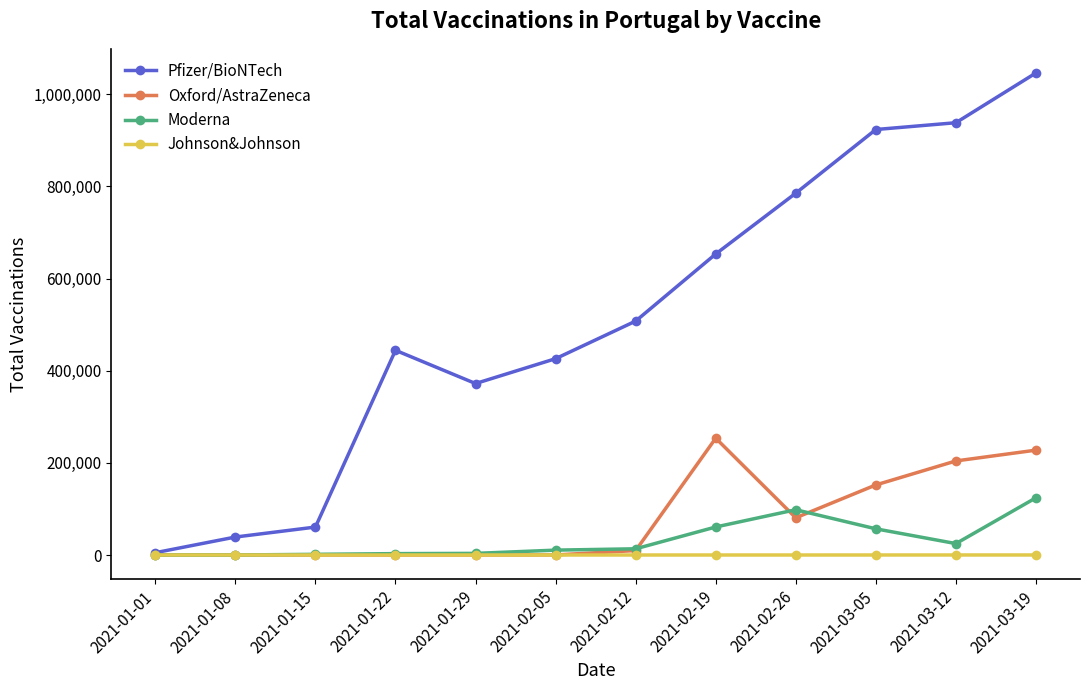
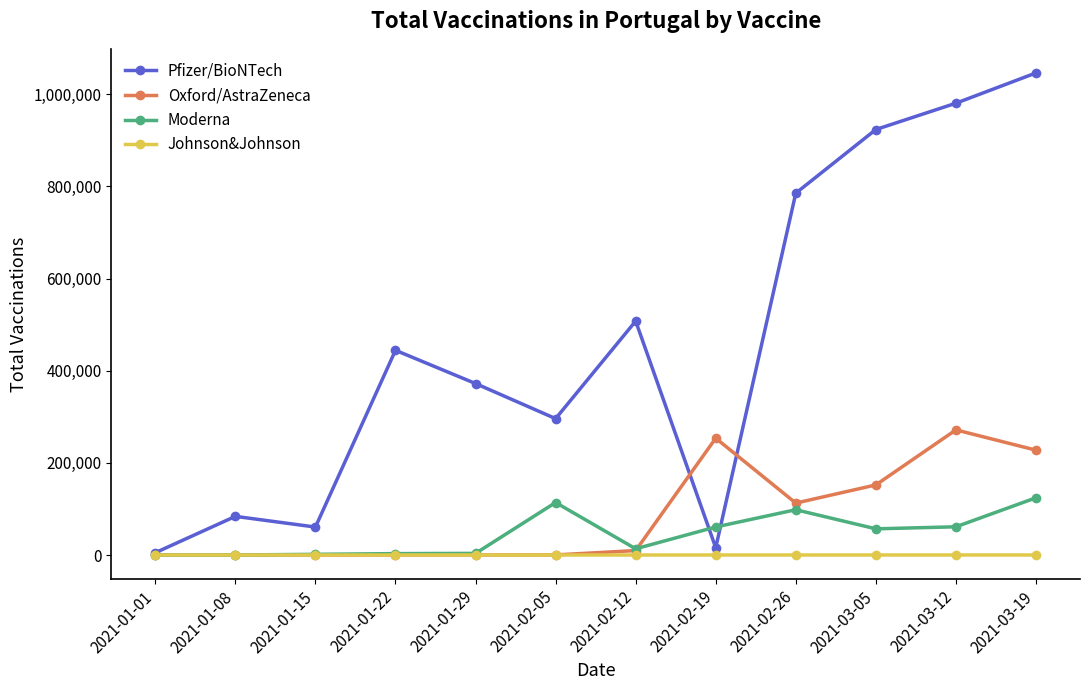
  {
    "Pfizer/BioNTech": {
-     "2021-01-08": "40,000",
+     "2021-01-08": "80,000",
      "2021-01-15": "60,000",
      "2021-01-22": "440,000",
      "2021-01-29": "370,000",
-     "2021-02-05": "430,000",
+     "2021-02-05": "300,000",
      "2021-02-12": "510,000",
-     "2021-02-19": "650,000",
+     "2021-02-19": "20,000",
      "2021-02-26": "790,000",
      "2021-03-05": "920,000",
-     "2021-03-12": "940,000",
+     "2021-03-12": "980,000",
      "2021-03-19": "1,050,000"
    },
    "Oxford/AstraZeneca": {
      "2021-02-19": "250,000",
-     "2021-02-26": "80,000",
+     "2021-02-26": "110,000",
      "2021-03-05": "150,000",
-     "2021-03-12": "200,000",
+     "2021-03-12": "270,000",
      "2021-03-19": "230,000"
    },
    "Moderna": {
-     "2021-02-05": "10,000",
+     "2021-02-05": "110,000",
      "2021-02-19": "60,000",
      "2021-02-26": "100,000",
      "2021-03-05": "60,000",
-     "2021-03-12": "20,000",
+     "2021-03-12": "60,000",
      "2021-03-19": "120,000"
    },
    "Johnson&Johnson": {
      "2021-02-12": "0",
      "2021-02-19": "0",
      "2021-02-26": "0",
      "2021-03-05": "0",
      "2021-03-12": "0",
      "2021-03-19": "0"
    }
  }
